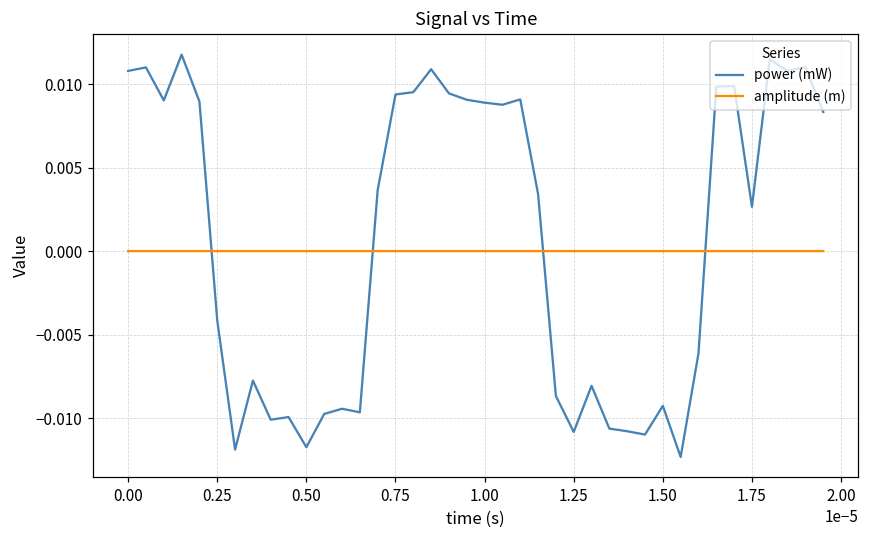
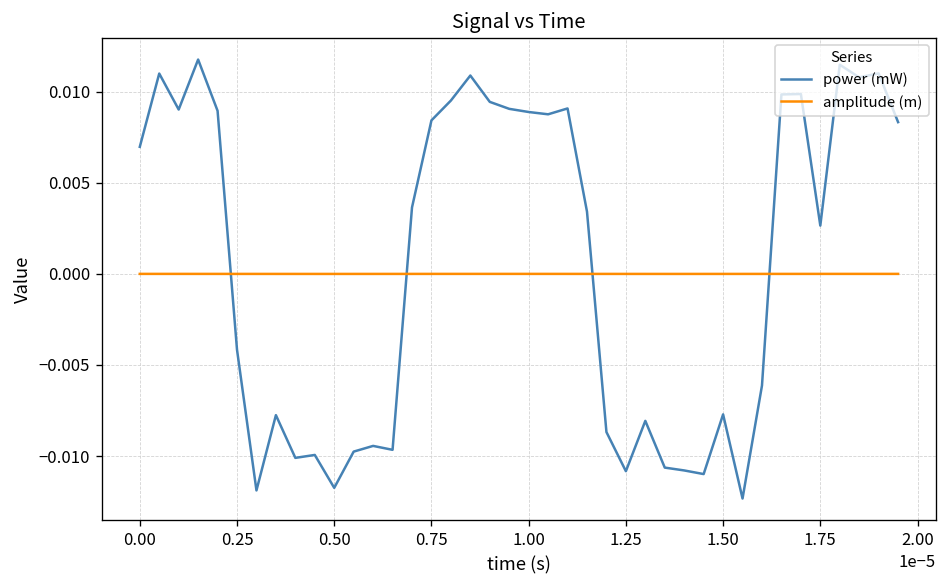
  {
    "power (mW)": {
-     "0.00": 0.0108,
+     "0.00": 0.0070,
      "0.25": -0.0042,
      "0.50": -0.0117,
-     "0.75": 0.0094,
+     "0.75": 0.0084,
      "1.00": 0.0089,
      "1.25": -0.0108,
-     "1.50": -0.0093,
+     "1.50": -0.0077,
      "1.75": 0.0027
    },
    "amplitude (m)": {
      "0.00": 0.0000,
      "0.25": 0.0000,
      "0.50": 0.0000,
      "0.75": 0.0000,
      "1.00": 0.0000,
      "1.25": 0.0000,
      "1.50": 0.0000,
      "1.75": 0.0000
    }
  }
